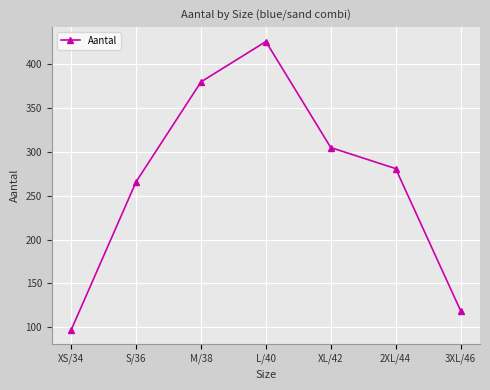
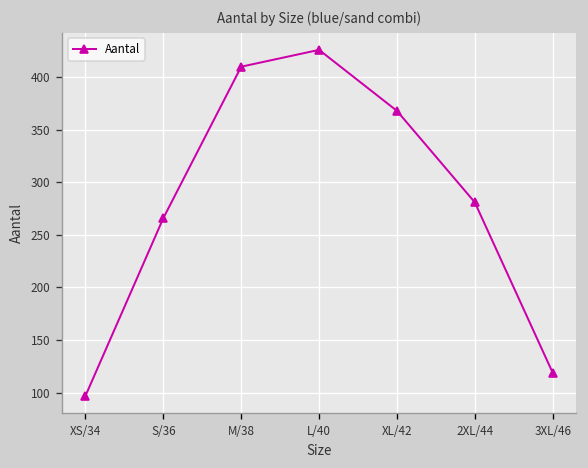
  {
    "XS/34": 100,
    "S/36": 270,
-   "M/38": 380,
+   "M/38": 410,
    "L/40": 430,
-   "XL/42": 310,
+   "XL/42": 370,
    "2XL/44": 280,
    "3XL/46": 120
  }
